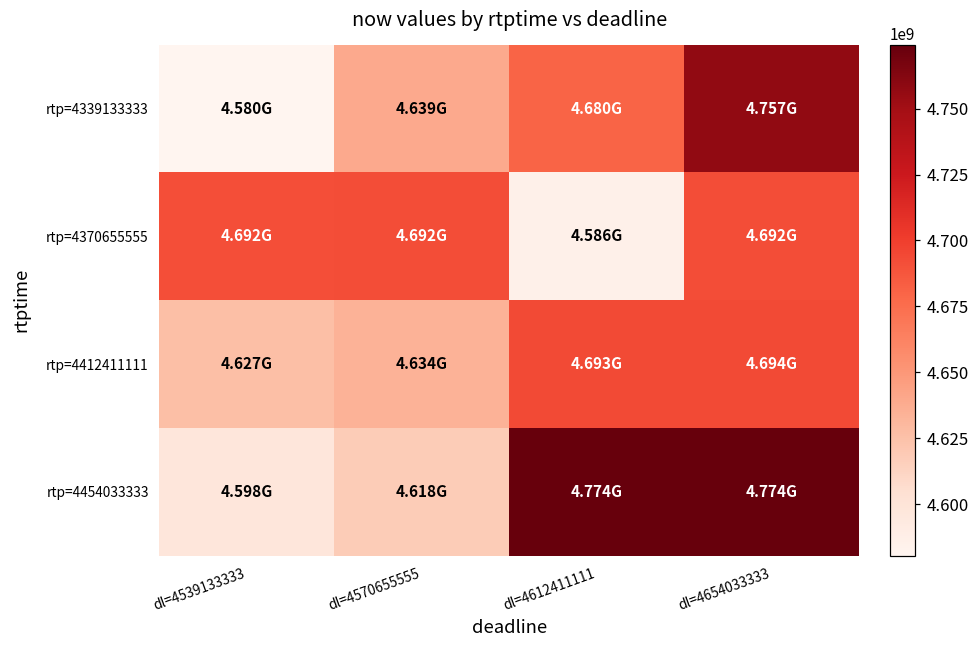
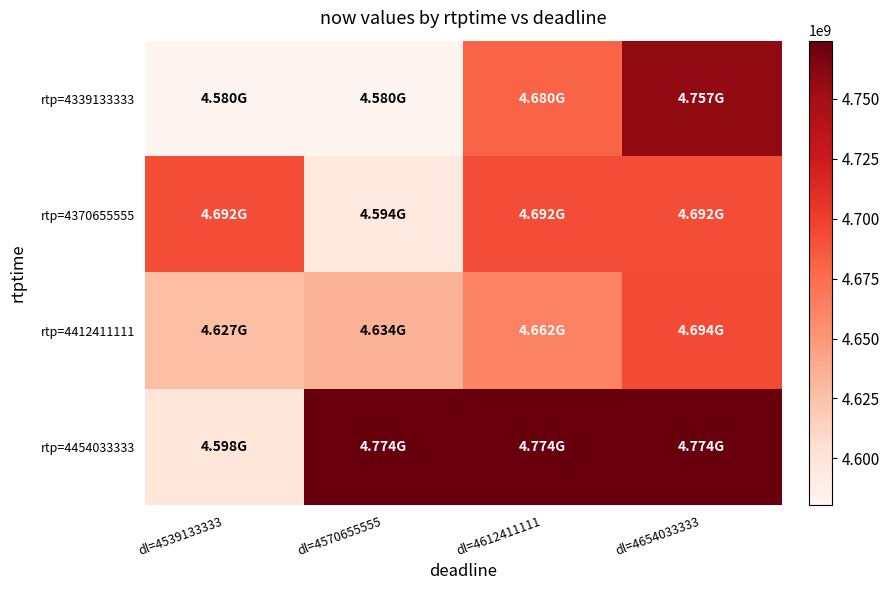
  {
    "rtp=4339133333": {
      "dl=4539133333": "4.580G",
-     "dl=4570655555": "4.639G",
+     "dl=4570655555": "4.580G",
      "dl=4612411111": "4.680G",
      "dl=4654033333": "4.757G"
    },
    "rtp=4370655555": {
      "dl=4539133333": "4.692G",
-     "dl=4570655555": "4.692G",
-     "dl=4612411111": "4.586G",
+     "dl=4570655555": "4.594G",
+     "dl=4612411111": "4.692G",
      "dl=4654033333": "4.692G"
    },
    "rtp=4412411111": {
      "dl=4539133333": "4.627G",
      "dl=4570655555": "4.634G",
-     "dl=4612411111": "4.693G",
+     "dl=4612411111": "4.662G",
      "dl=4654033333": "4.694G"
    },
    "rtp=4454033333": {
      "dl=4539133333": "4.598G",
-     "dl=4570655555": "4.618G",
+     "dl=4570655555": "4.774G",
      "dl=4612411111": "4.774G",
      "dl=4654033333": "4.774G"
    }
  }
